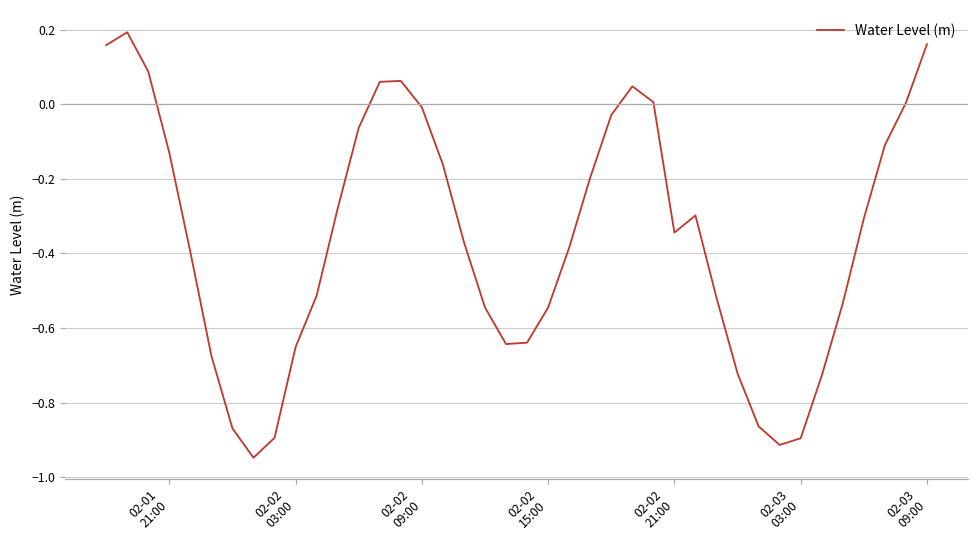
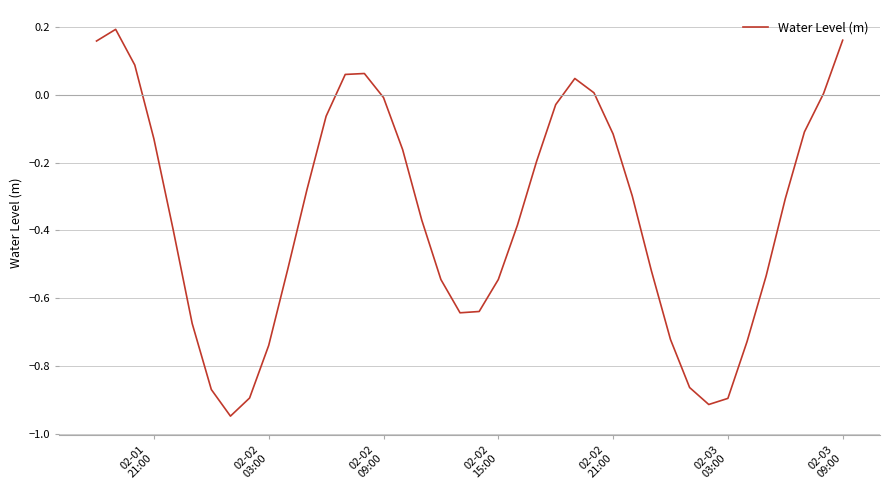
  {
    "02-01 21:00": -0.13,
-   "02-02 03:00": -0.65,
+   "02-02 03:00": -0.74,
    "02-02 09:00": -0.01,
    "02-02 15:00": -0.54,
-   "02-02 21:00": -0.34,
+   "02-02 21:00": -0.12,
    "02-03 03:00": -0.90,
    "02-03 09:00": 0.16
  }
